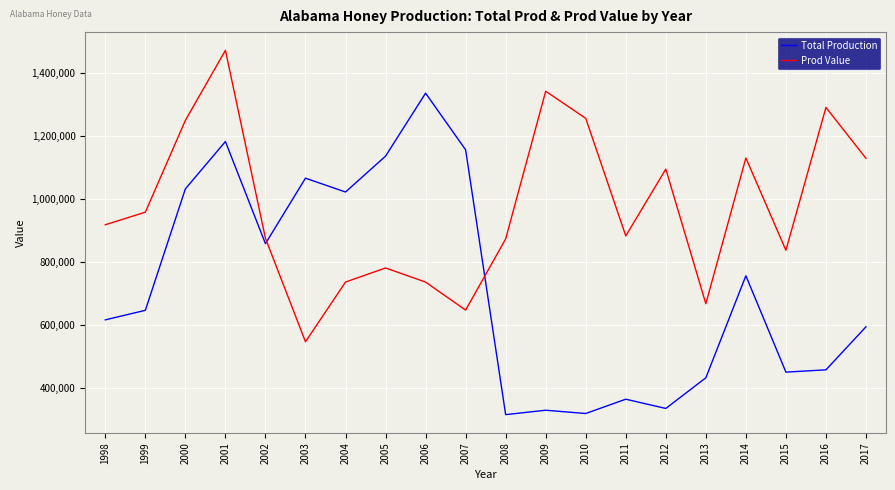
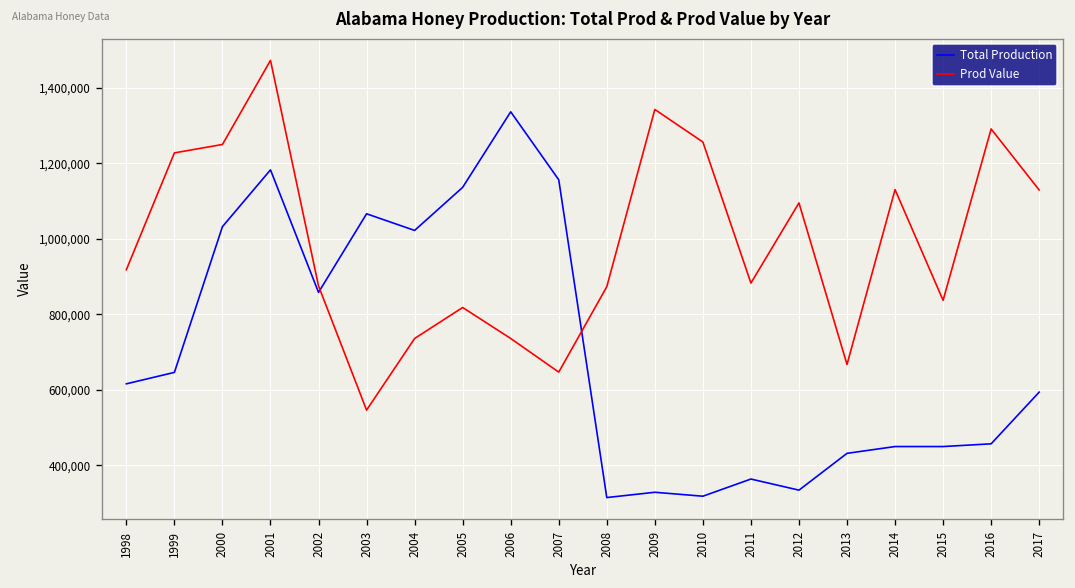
  {
    "Total Production": {
      "1998": "620,000",
      "1999": "650,000",
      "2000": "1,030,000",
      "2001": "1,180,000",
      "2002": "860,000",
      "2003": "1,070,000",
      "2004": "1,020,000",
      "2005": "1,140,000",
      "2006": "1,340,000",
      "2007": "1,160,000",
      "2008": "320,000",
      "2009": "330,000",
      "2010": "320,000",
      "2011": "360,000",
      "2012": "330,000",
      "2013": "430,000",
-     "2014": "760,000",
+     "2014": "450,000",
      "2015": "450,000",
      "2016": "460,000",
      "2017": "590,000"
    },
    "Prod Value": {
      "1998": "920,000",
-     "1999": "960,000",
+     "1999": "1,230,000",
      "2000": "1,250,000",
      "2001": "1,470,000",
      "2002": "880,000",
      "2003": "550,000",
      "2004": "740,000",
-     "2005": "780,000",
+     "2005": "820,000",
      "2006": "740,000",
      "2007": "650,000",
      "2008": "870,000",
      "2009": "1,340,000",
      "2010": "1,260,000",
      "2011": "880,000",
      "2012": "1,090,000",
      "2013": "670,000",
      "2014": "1,130,000",
      "2015": "840,000",
      "2016": "1,290,000",
      "2017": "1,130,000"
    }
  }
